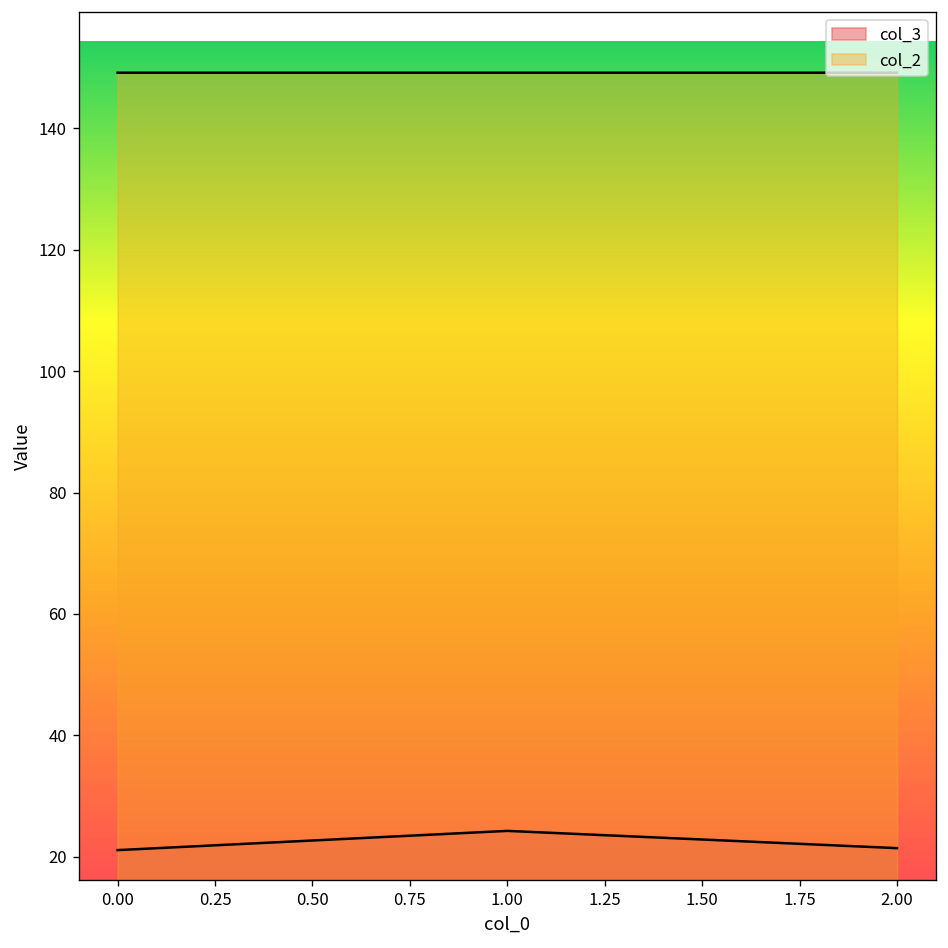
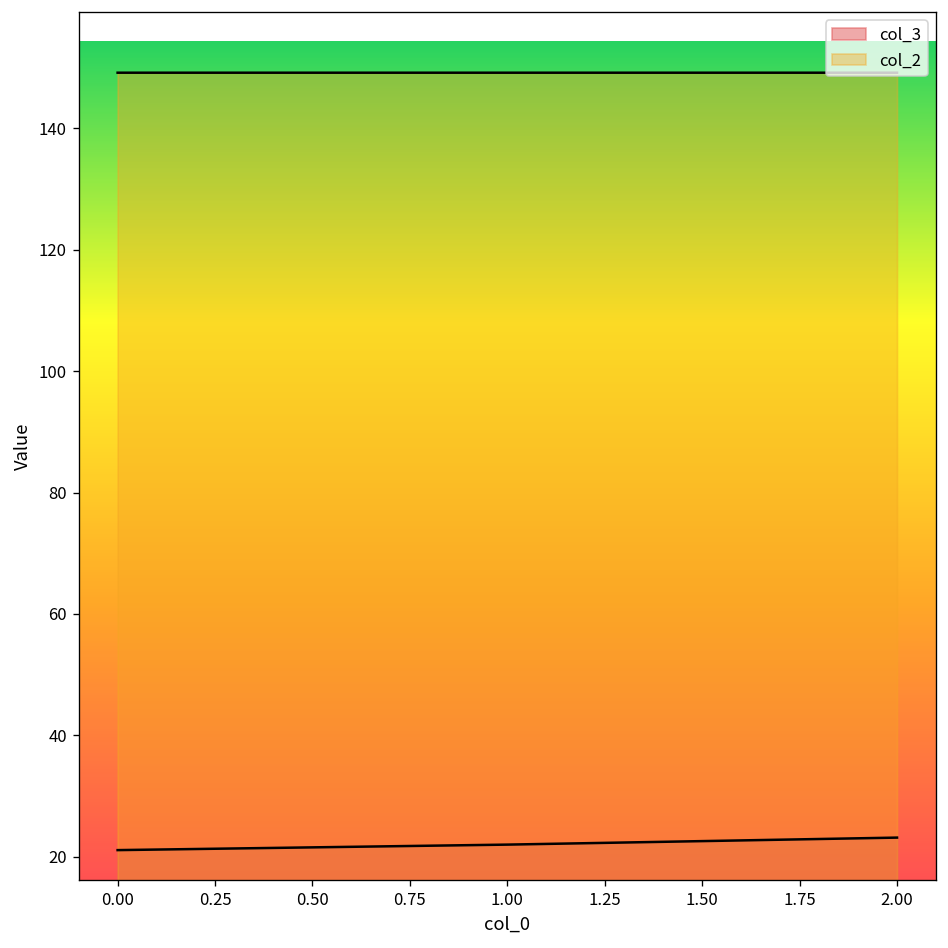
  {
    "col_3": {
      "0.00": 21,
-     "1.00": 24,
-     "2.00": 21
+     "1.00": 22,
+     "2.00": 23
    },
    "col_2": {
      "0.00": 149,
      "1.00": 149
    }
  }
